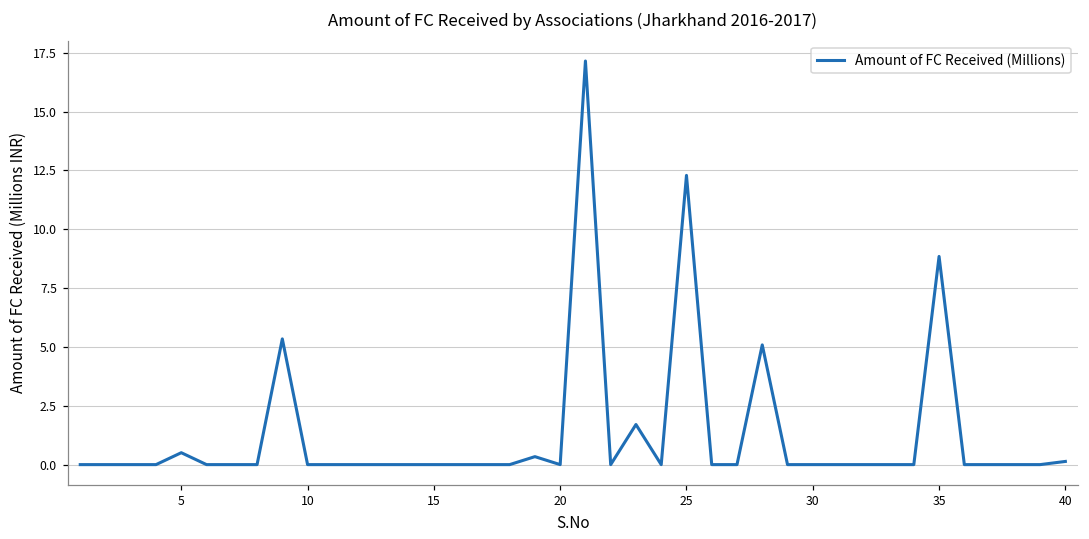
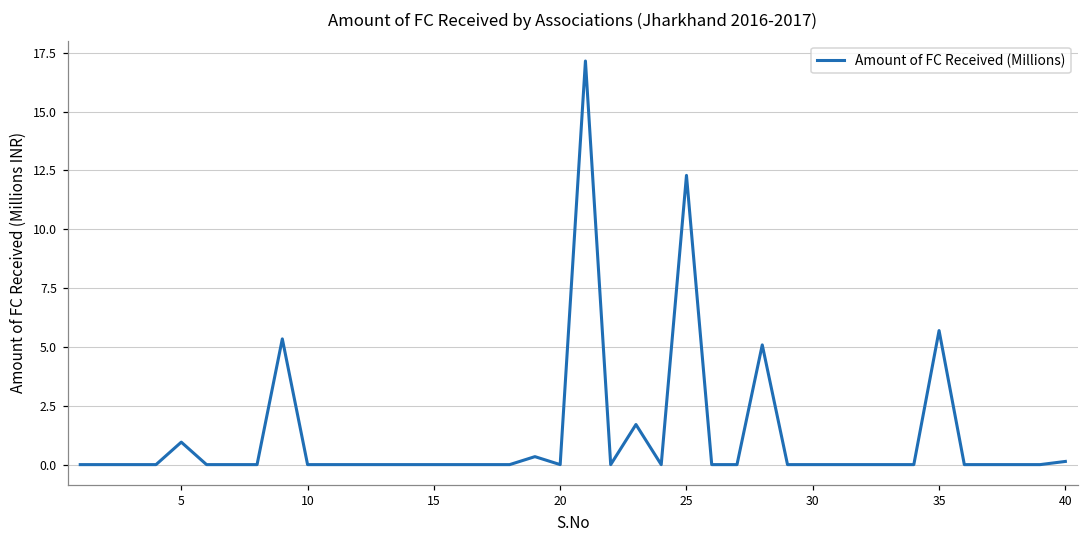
  {
-   "5": 0.5,
+   "5": 1.0,
    "10": 0.0,
    "15": 0.0,
    "20": 0.0,
    "25": 12.3,
    "30": 0.0,
-   "35": 8.8,
+   "35": 5.7,
    "40": 0.1
  }
